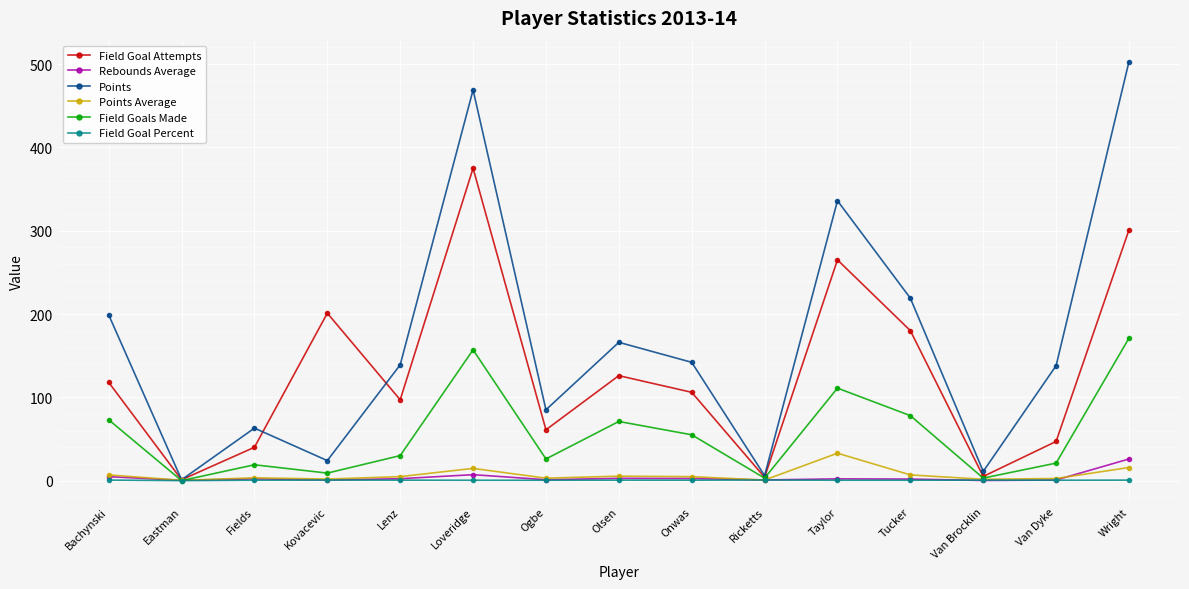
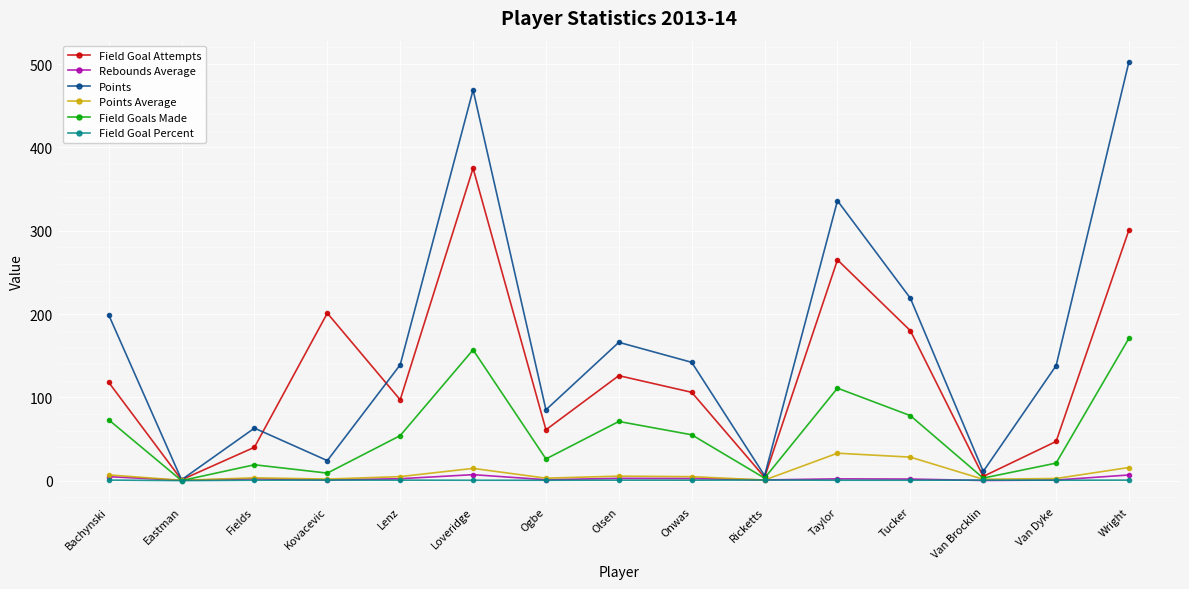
  {
    "Field Goal Attempts": {
      "Bachynski": 120,
      "Fields": 40,
      "Kovacevic": 200,
      "Lenz": 100,
      "Loveridge": 380,
      "Ogbe": 60,
      "Olsen": 130,
      "Onwas": 110,
      "Taylor": 270,
      "Tucker": 180,
      "Van Dyke": 50,
      "Wright": 300
    },
    "Rebounds Average": {
      "Loveridge": 10,
-     "Wright": 30
+     "Wright": 10
    },
    "Points": {
      "Bachynski": 200,
      "Fields": 60,
      "Kovacevic": 20,
      "Lenz": 140,
      "Loveridge": 470,
      "Ogbe": 90,
      "Olsen": 170,
      "Onwas": 140,
      "Taylor": 340,
      "Tucker": 220,
      "Van Brocklin": 10,
      "Van Dyke": 140,
      "Wright": 500
    },
    "Points Average": {
      "Loveridge": 10,
      "Taylor": 30,
-     "Tucker": 10,
+     "Tucker": 30,
      "Wright": 20
    },
    "Field Goals Made": {
      "Bachynski": 70,
      "Fields": 20,
      "Kovacevic": 10,
-     "Lenz": 30,
+     "Lenz": 50,
      "Loveridge": 160,
      "Ogbe": 30,
      "Olsen": 70,
      "Onwas": 60,
      "Taylor": 110,
      "Tucker": 80,
      "Van Dyke": 20,
      "Wright": 170
    },
    "Field Goal Percent": {
      "Bachynski": 0,
      "Loveridge": 0,
      "Wright": 0
    }
  }
